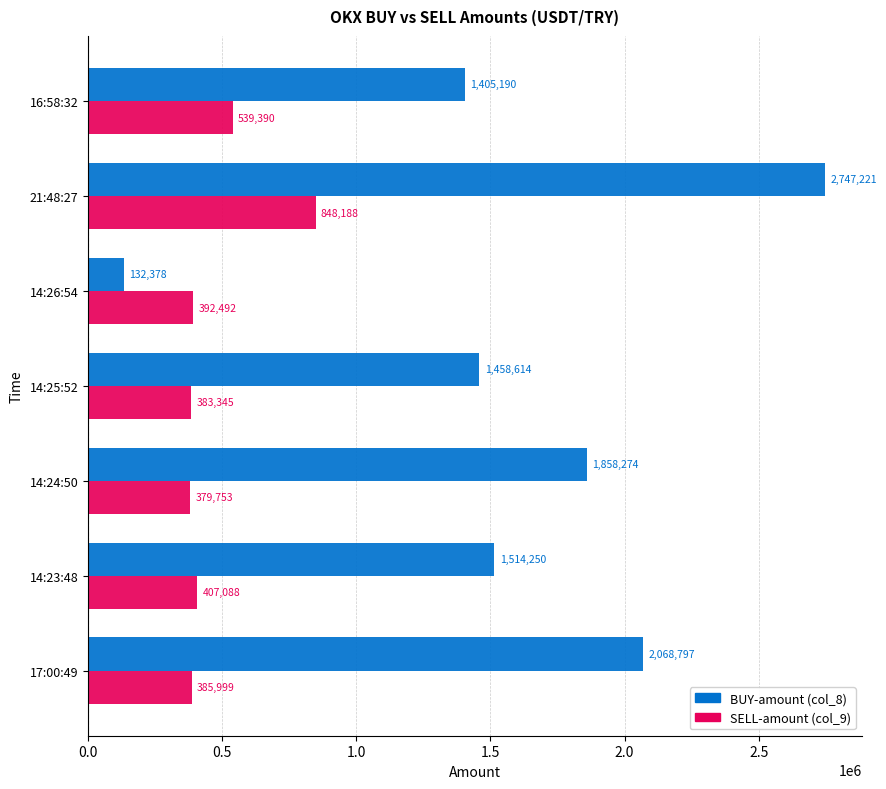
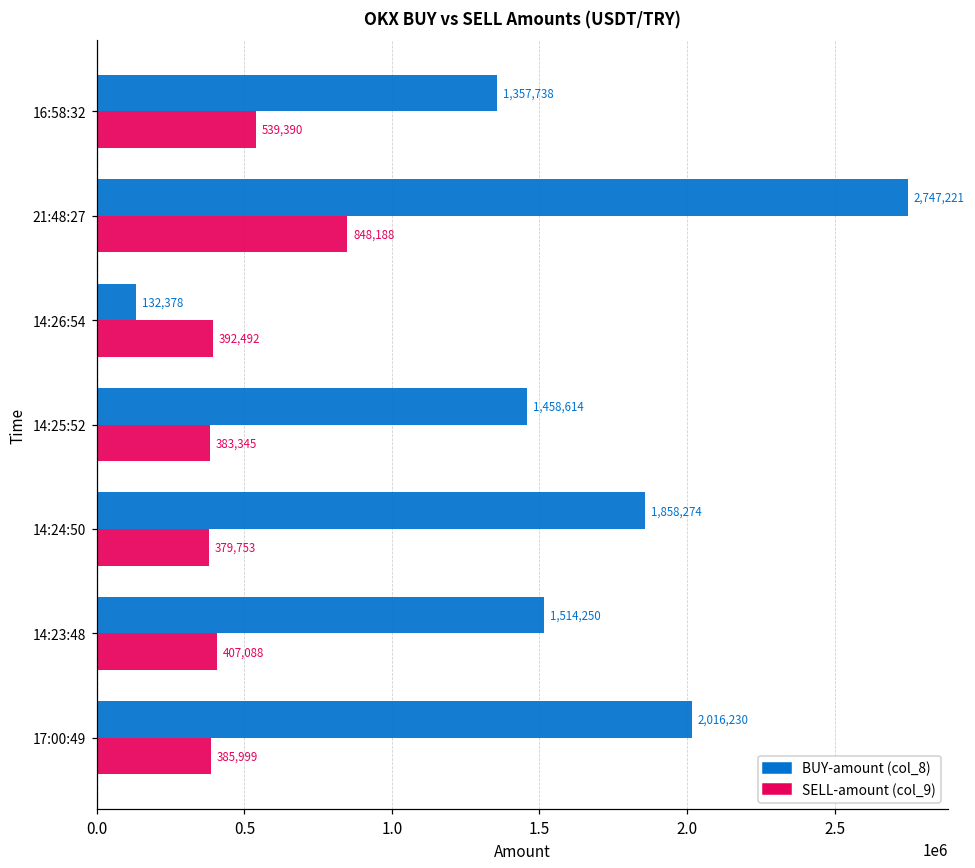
  {
    "BUY-amount (col_8)": {
-     "16:58:32": "1,405,190",
+     "16:58:32": "1,357,738",
      "21:48:27": "2,747,221",
      "14:26:54": "132,378",
      "14:25:52": "1,458,614",
      "14:24:50": "1,858,274",
      "14:23:48": "1,514,250",
-     "17:00:49": "2,068,797"
+     "17:00:49": "2,016,230"
    },
    "SELL-amount (col_9)": {
      "16:58:32": "539,390",
      "21:48:27": "848,188",
      "14:26:54": "392,492",
      "14:25:52": "383,345",
      "14:24:50": "379,753",
      "14:23:48": "407,088",
      "17:00:49": "385,999"
    }
  }
